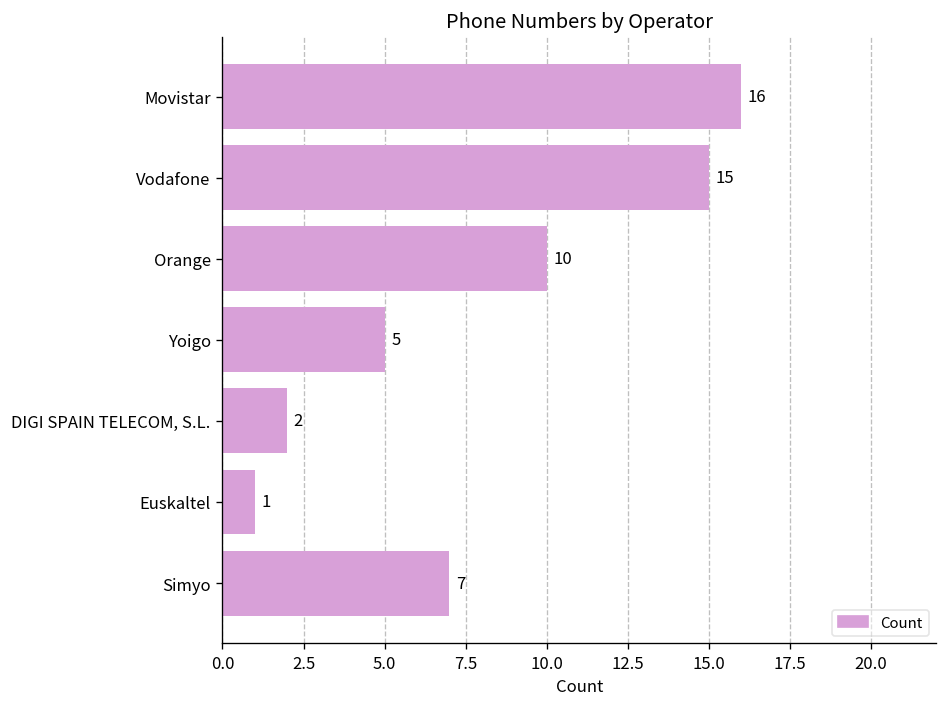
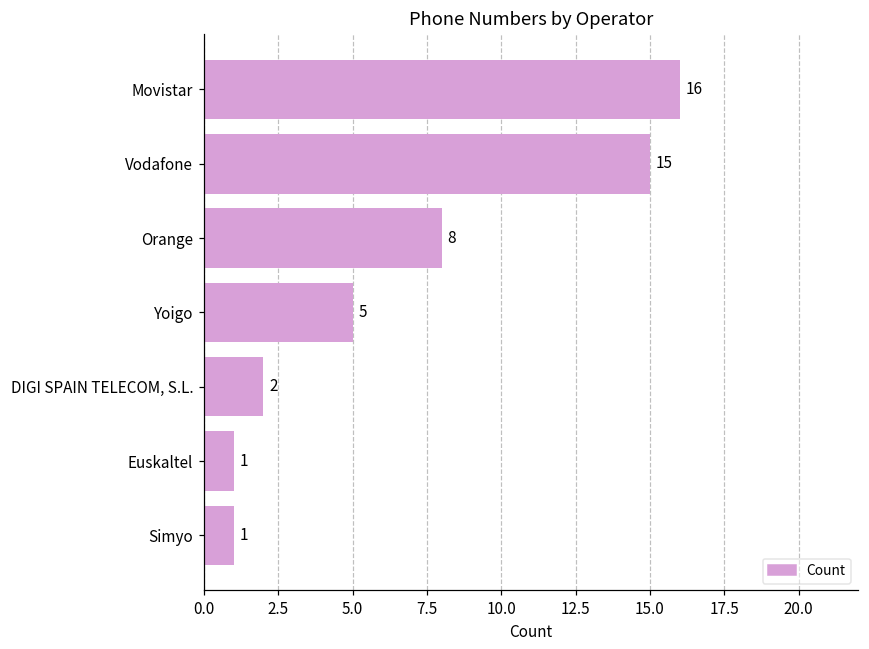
  {
    "Movistar": 16,
    "Vodafone": 15,
-   "Orange": 10,
+   "Orange": 8,
    "Yoigo": 5,
    "DIGI SPAIN TELECOM, S.L.": 2,
    "Euskaltel": 1,
-   "Simyo": 7
+   "Simyo": 1
  }
